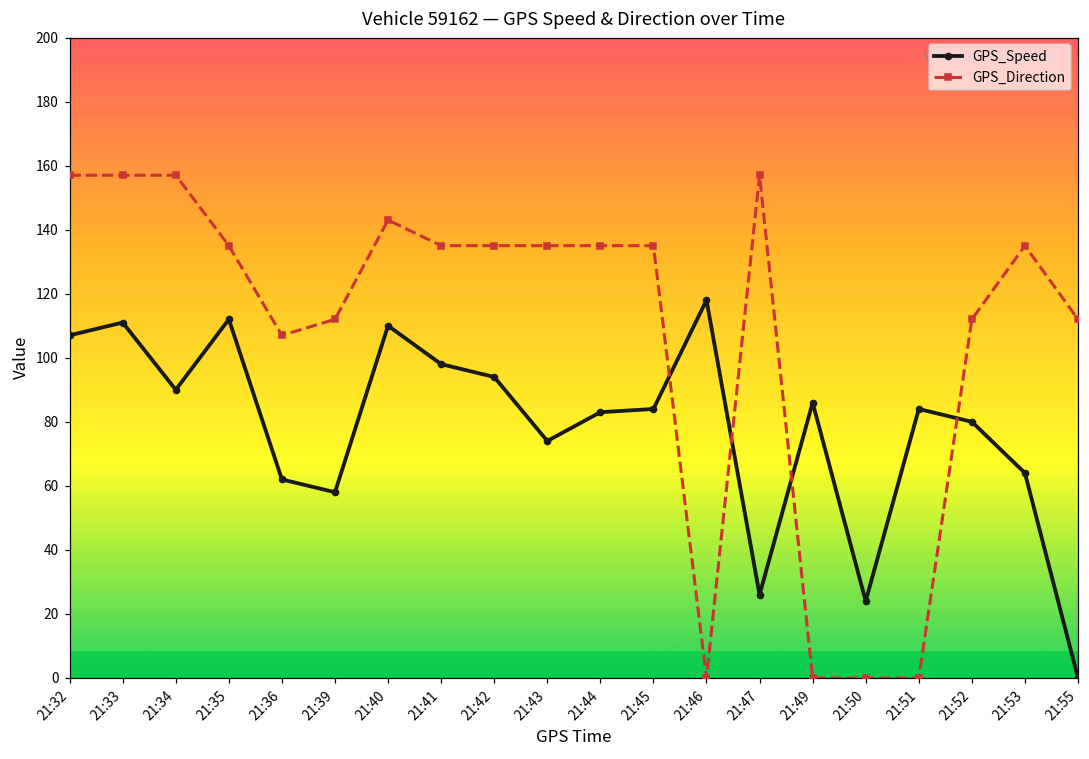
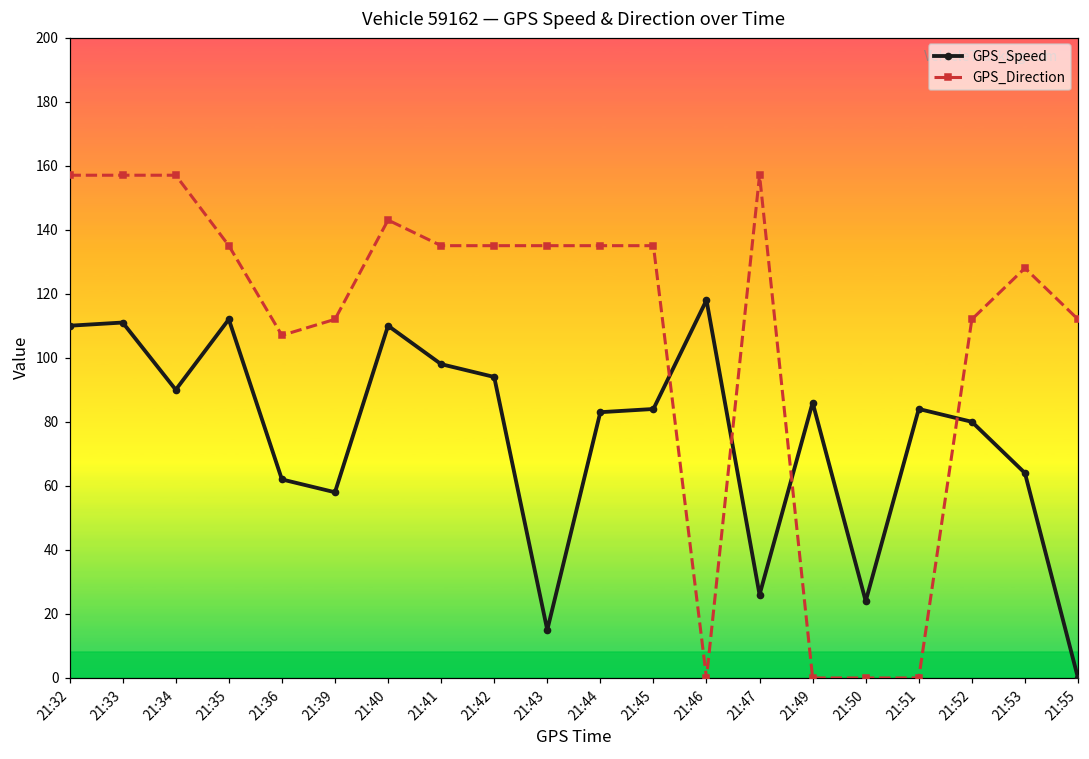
  {
    "GPS_Speed": {
-     "21:32": 107,
+     "21:32": 110,
      "21:33": 111,
      "21:34": 90,
      "21:35": 112,
      "21:36": 62,
      "21:39": 58,
      "21:40": 110,
      "21:41": 98,
      "21:42": 94,
-     "21:43": 74,
+     "21:43": 15,
      "21:44": 83,
      "21:45": 84,
      "21:46": 118,
      "21:47": 26,
      "21:49": 86,
      "21:50": 24,
      "21:51": 84,
      "21:52": 80,
      "21:53": 64
    },
    "GPS_Direction": {
      "21:32": 157,
      "21:33": 157,
      "21:34": 157,
      "21:35": 135,
      "21:36": 107,
      "21:39": 112,
      "21:40": 143,
      "21:41": 135,
      "21:42": 135,
      "21:43": 135,
      "21:44": 135,
      "21:45": 135,
      "21:47": 157,
      "21:52": 112,
-     "21:53": 135,
+     "21:53": 128,
      "21:55": 112
    }
  }
